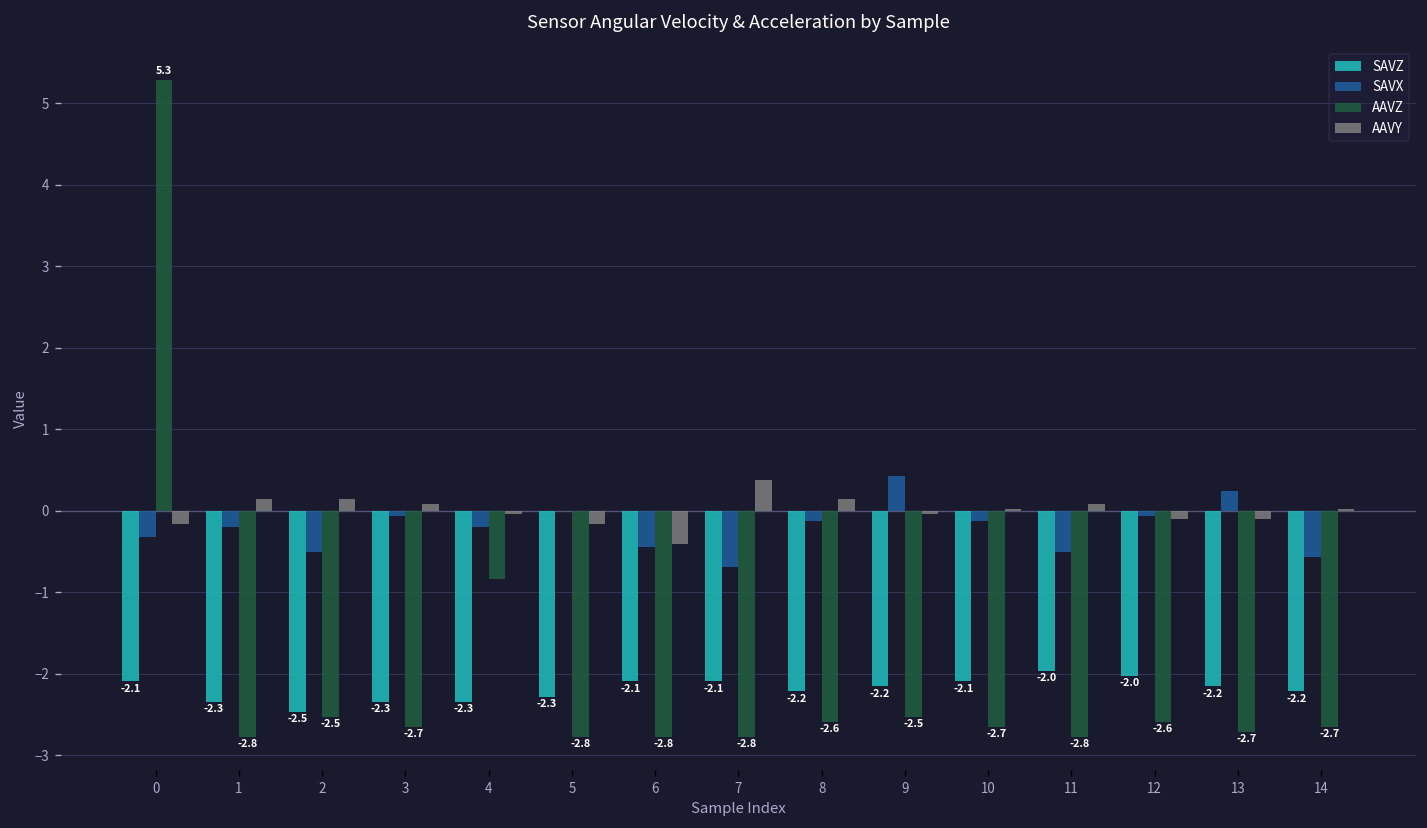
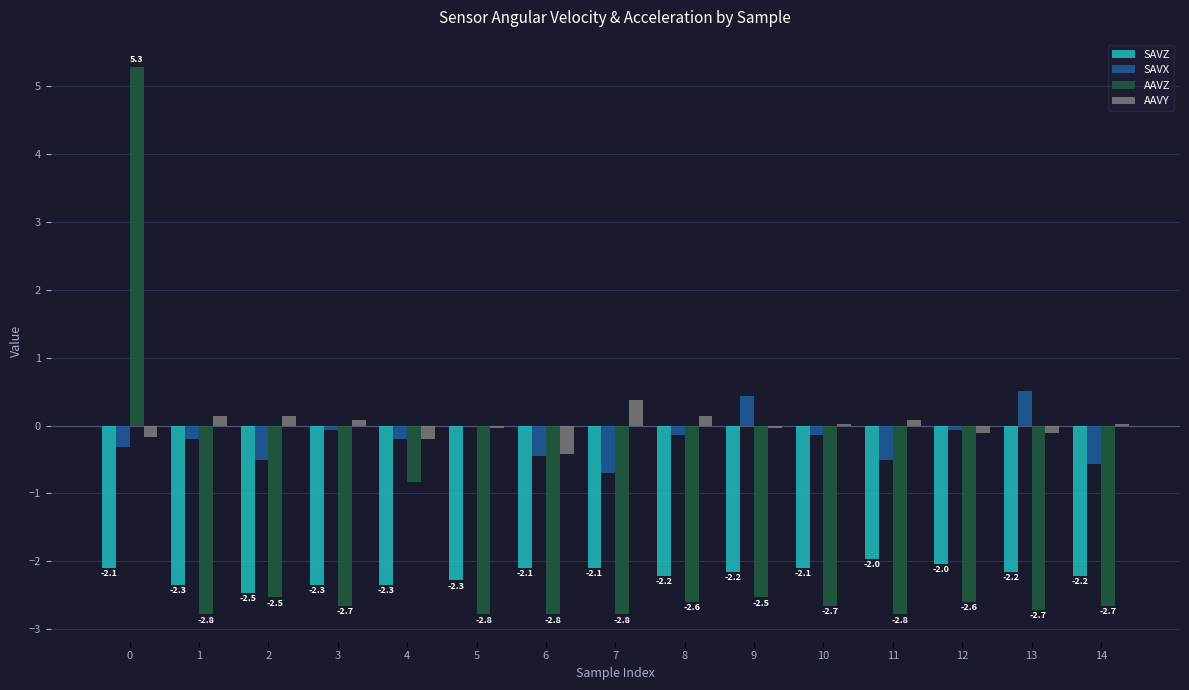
  {
    "SAVZ": {
      "0": -2.1,
      "1": -2.3,
      "2": -2.5,
      "3": -2.3,
      "4": -2.3,
      "5": -2.3,
      "6": -2.1,
      "7": -2.1,
      "8": -2.2,
      "9": -2.2,
      "10": -2.1,
      "11": -2.0,
      "12": -2.0,
      "13": -2.2,
      "14": -2.2
    },
    "SAVX": {
      "0": -0.3,
      "1": -0.2,
      "2": -0.5,
      "3": -0.1,
      "4": -0.2,
      "6": -0.4,
      "7": -0.7,
      "8": -0.1,
      "9": 0.4,
      "10": -0.1,
      "11": -0.5,
      "12": -0.1,
-     "13": 0.2,
+     "13": 0.5,
      "14": -0.6
    },
    "AAVZ": {
      "0": 5.3,
      "1": -2.8,
      "2": -2.5,
      "3": -2.7,
      "5": -2.8,
      "6": -2.8,
      "7": -2.8,
      "8": -2.6,
      "9": -2.5,
      "10": -2.7,
      "11": -2.8,
      "12": -2.6,
      "13": -2.7,
      "14": -2.7
    },
    "AAVY": {
      "0": -0.2,
      "1": 0.1,
      "2": 0.1,
      "3": 0.1,
-     "4": 0.0,
-     "5": -0.2,
+     "4": -0.2,
+     "5": 0.0,
      "6": -0.4,
      "7": 0.4,
      "8": 0.1,
      "9": 0.0,
      "11": 0.1,
      "12": -0.1,
      "13": -0.1
    }
  }
